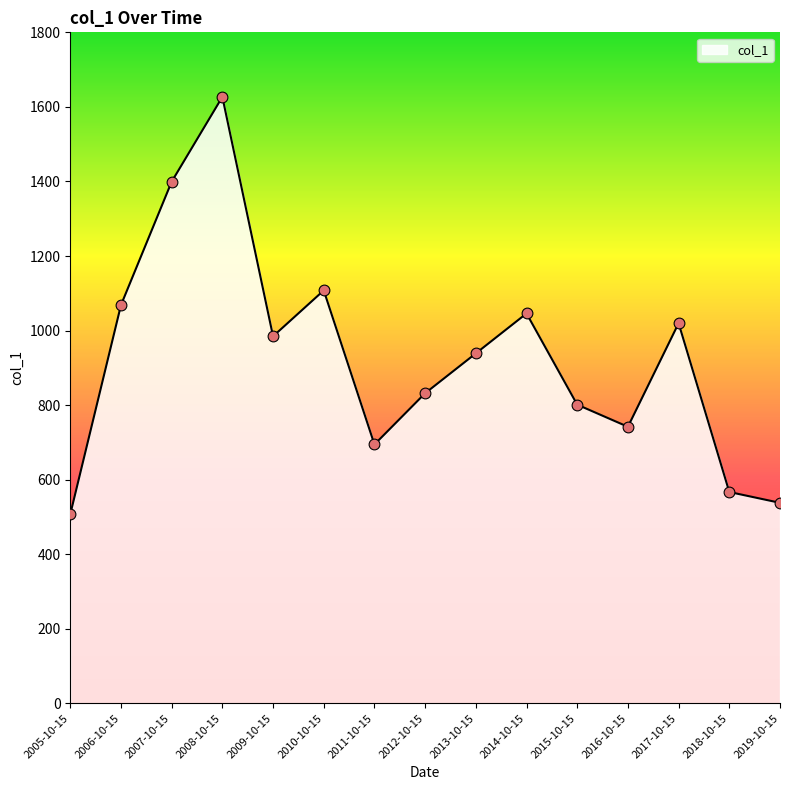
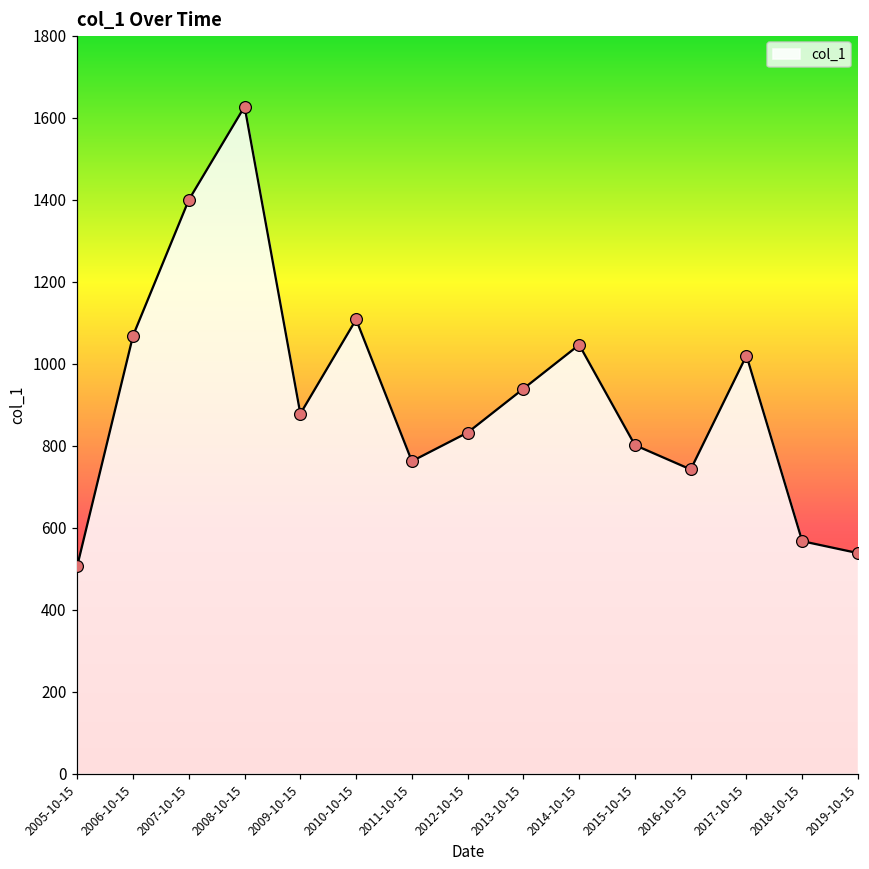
  {
    "2005-10-15": 510,
    "2006-10-15": 1070,
    "2007-10-15": 1400,
    "2008-10-15": 1630,
-   "2009-10-15": 980,
+   "2009-10-15": 880,
    "2010-10-15": 1110,
-   "2011-10-15": 690,
+   "2011-10-15": 760,
    "2012-10-15": 830,
    "2013-10-15": 940,
    "2014-10-15": 1050,
    "2015-10-15": 800,
    "2016-10-15": 740,
    "2017-10-15": 1020,
    "2018-10-15": 570,
    "2019-10-15": 540
  }
